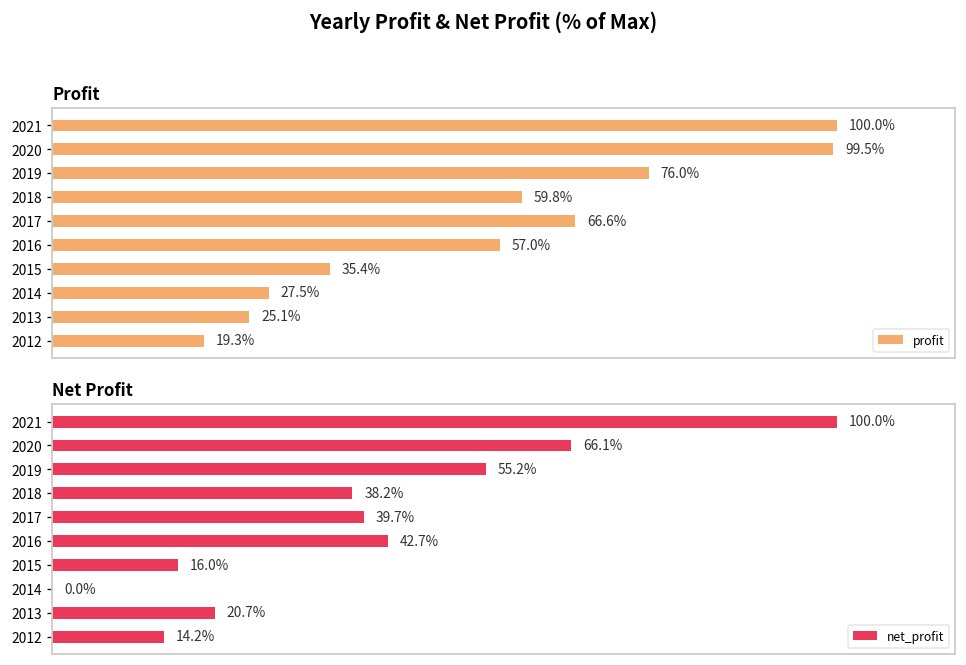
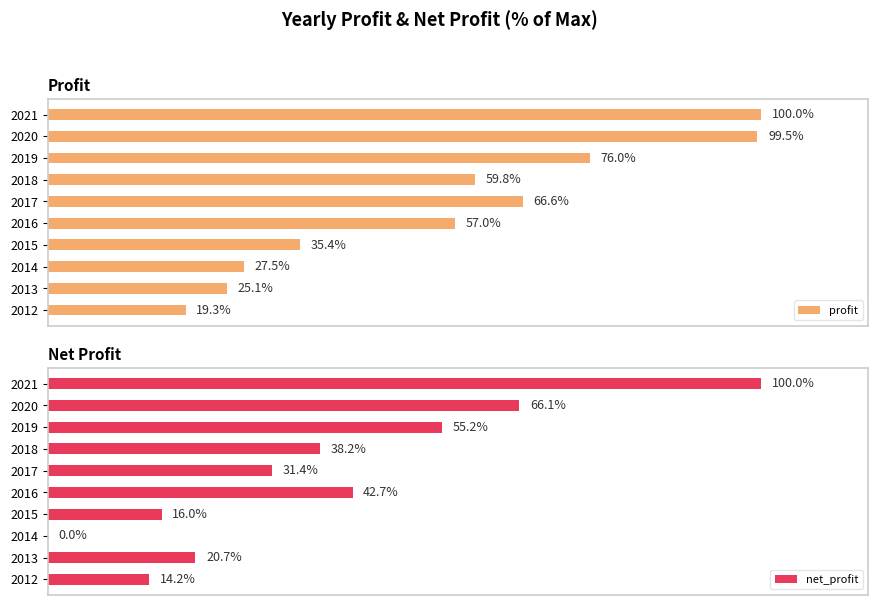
  {
    "Profit": {
      "2021": "100.0%",
      "2020": "99.5%",
      "2019": "76.0%",
      "2018": "59.8%",
      "2017": "66.6%",
      "2016": "57.0%",
      "2015": "35.4%",
      "2014": "27.5%",
      "2013": "25.1%",
      "2012": "19.3%"
    },
    "Net Profit": {
      "2021": "100.0%",
      "2020": "66.1%",
      "2019": "55.2%",
      "2018": "38.2%",
-     "2017": "39.7%",
+     "2017": "31.4%",
      "2016": "42.7%",
      "2015": "16.0%",
      "2014": "0.0%",
      "2013": "20.7%",
      "2012": "14.2%"
    }
  }
